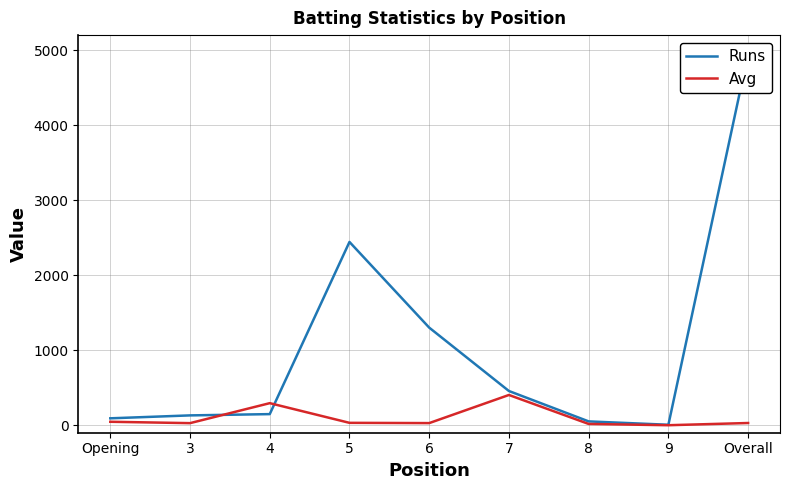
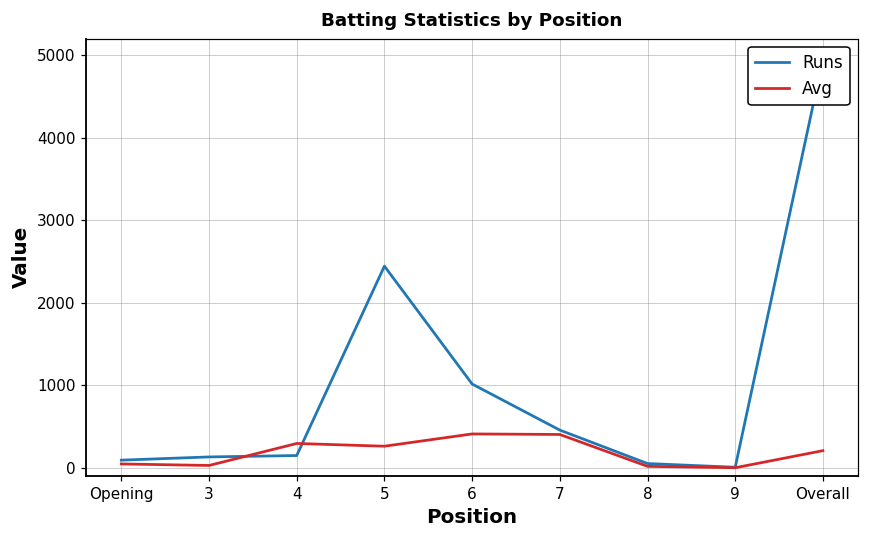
  {
    "Runs": {
      "Opening": 100,
      "3": 100,
      "4": 100,
      "5": 2400,
-     "6": 1300,
+     "6": 1000,
      "7": 500
    },
    "Avg": {
      "Opening": 0,
      "3": 0,
      "4": 300,
-     "5": 0,
-     "6": 0,
+     "5": 300,
+     "6": 400,
      "7": 400,
-     "Overall": 0
+     "Overall": 200
    }
  }
